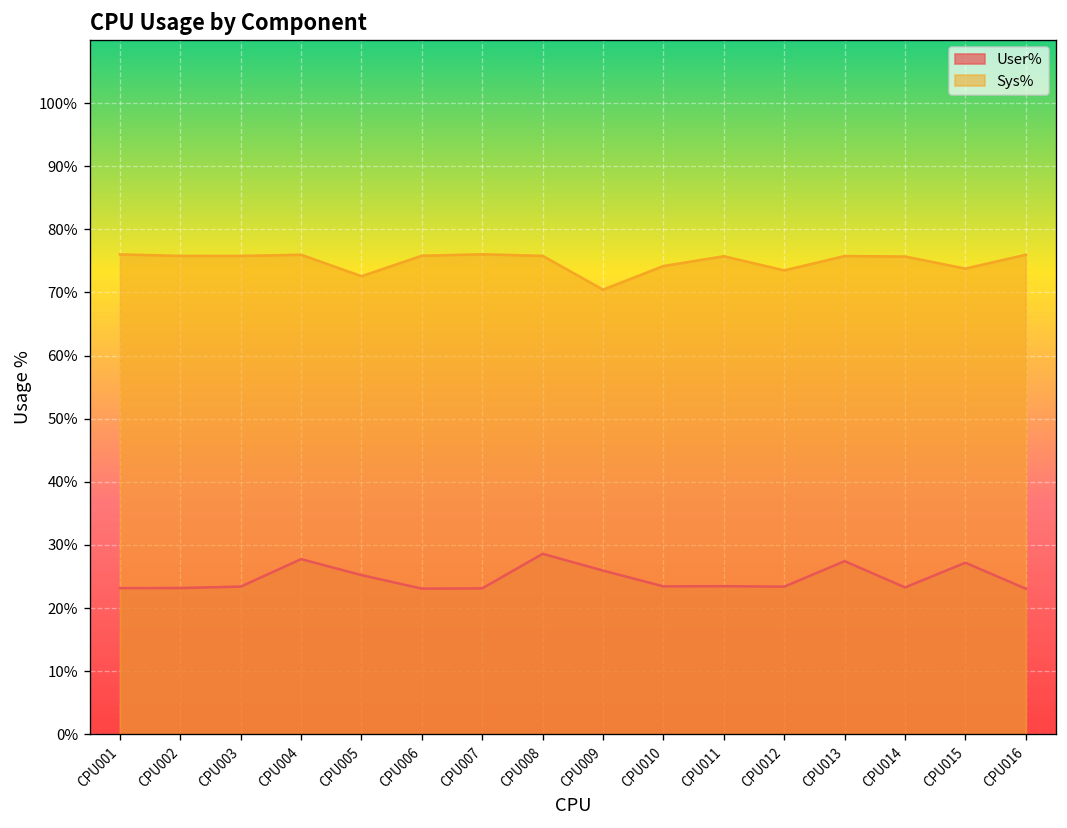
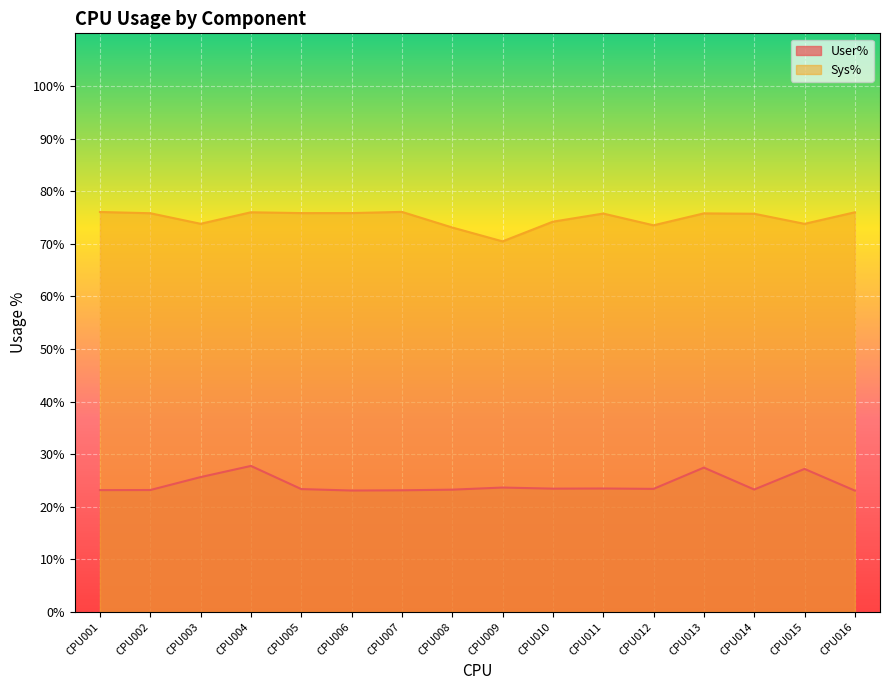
  {
    "User%": {
      "CPU001": "23%",
      "CPU002": "23%",
-     "CPU003": "23%",
+     "CPU003": "26%",
      "CPU004": "28%",
-     "CPU005": "25%",
+     "CPU005": "23%",
      "CPU006": "23%",
      "CPU007": "23%",
-     "CPU008": "29%",
-     "CPU009": "26%",
+     "CPU008": "23%",
+     "CPU009": "24%",
      "CPU010": "23%",
      "CPU011": "23%",
      "CPU012": "23%",
      "CPU013": "27%",
      "CPU014": "23%",
      "CPU015": "27%",
      "CPU016": "23%"
    },
    "Sys%": {
      "CPU001": "76%",
      "CPU002": "76%",
-     "CPU003": "76%",
+     "CPU003": "74%",
      "CPU004": "76%",
-     "CPU005": "73%",
+     "CPU005": "76%",
      "CPU006": "76%",
      "CPU007": "76%",
-     "CPU008": "76%",
+     "CPU008": "73%",
      "CPU009": "70%",
      "CPU010": "74%",
      "CPU011": "76%",
      "CPU012": "74%",
      "CPU013": "76%",
      "CPU014": "76%",
      "CPU015": "74%",
      "CPU016": "76%"
    }
  }
